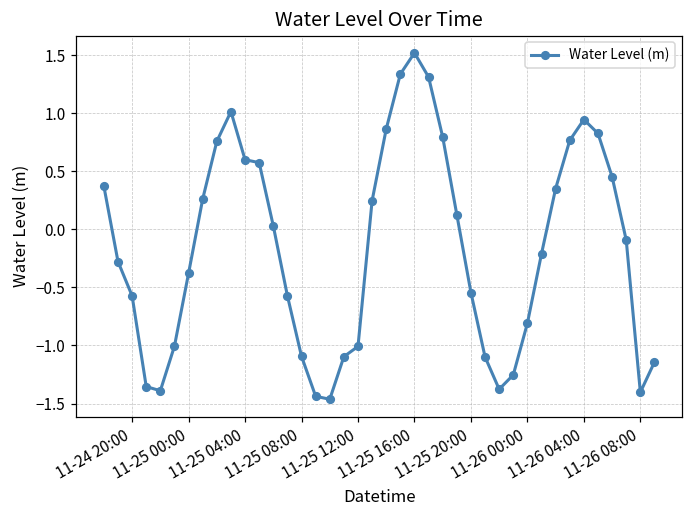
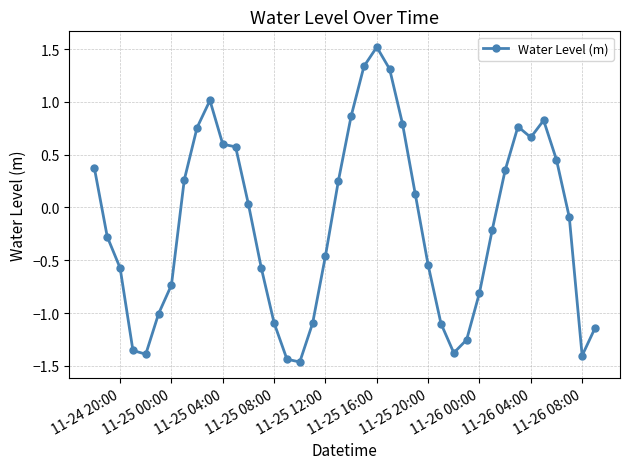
  {
    "11-24 20:00": -0.57,
-   "11-25 00:00": -0.38,
+   "11-25 00:00": -0.73,
    "11-25 04:00": 0.60,
    "11-25 08:00": -1.09,
-   "11-25 12:00": -1.01,
+   "11-25 12:00": -0.46,
    "11-25 16:00": 1.52,
    "11-25 20:00": -0.54,
    "11-26 00:00": -0.81,
-   "11-26 04:00": 0.95,
+   "11-26 04:00": 0.66,
    "11-26 08:00": -1.40
  }
